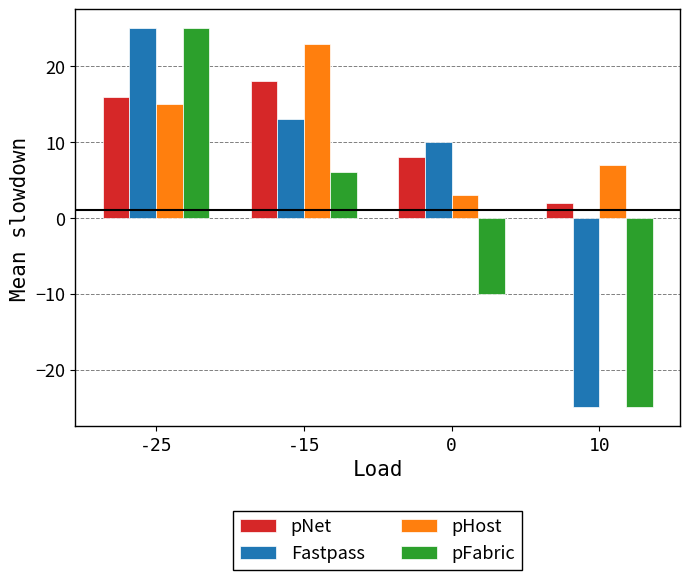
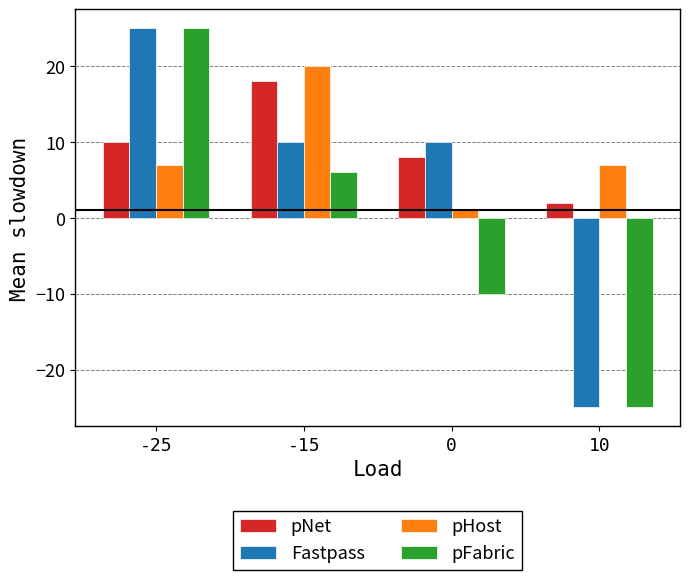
  {
    "pNet": {
-     "-25": 16,
+     "-25": 10,
      "-15": 18,
      "0": 8,
      "10": 2
    },
    "Fastpass": {
      "-25": 25,
-     "-15": 13,
+     "-15": 10,
      "0": 10,
      "10": -25
    },
    "pHost": {
-     "-25": 15,
-     "-15": 23,
-     "0": 3,
+     "-25": 7,
+     "-15": 20,
+     "0": 1,
      "10": 7
    },
    "pFabric": {
      "-25": 25,
      "-15": 6,
      "0": -10,
      "10": -25
    }
  }
